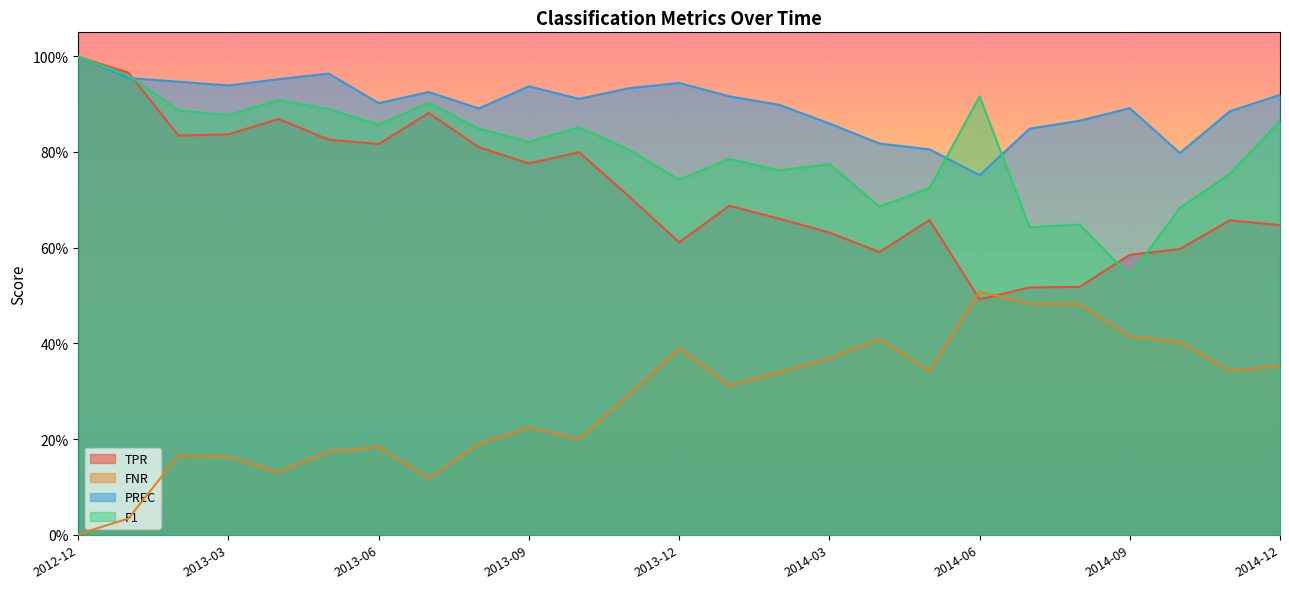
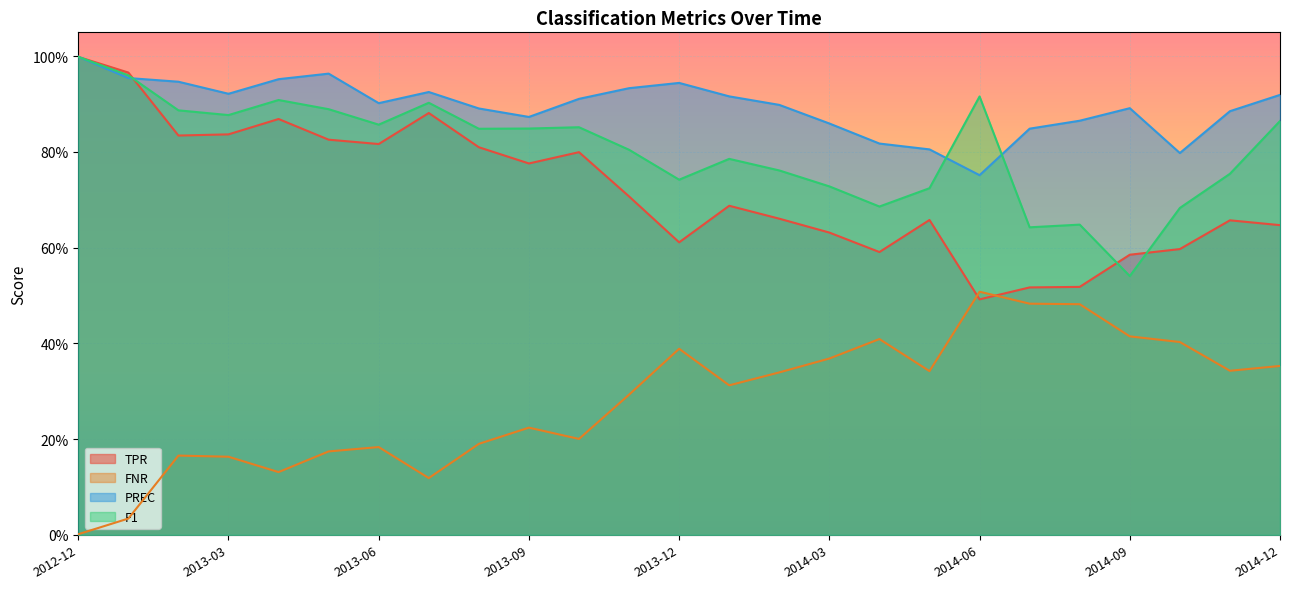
  {
    "PREC": {
-     "2013-03": "94%",
+     "2013-03": "92%",
      "2013-06": "90%",
-     "2013-09": "94%",
+     "2013-09": "87%",
      "2013-12": "94%",
      "2014-03": "86%",
      "2014-06": "75%",
      "2014-09": "89%",
      "2014-12": "92%"
    },
    "F1": {
      "2013-03": "88%",
      "2013-06": "86%",
-     "2013-09": "82%",
+     "2013-09": "85%",
      "2013-12": "74%",
-     "2014-03": "77%",
+     "2014-03": "73%",
      "2014-06": "92%",
      "2014-09": "54%",
      "2014-12": "86%"
    }
  }
